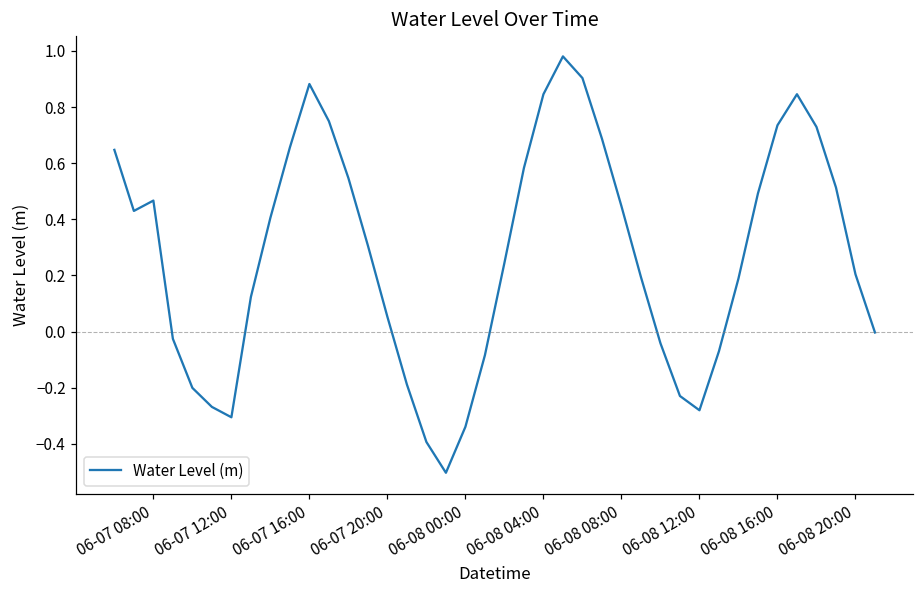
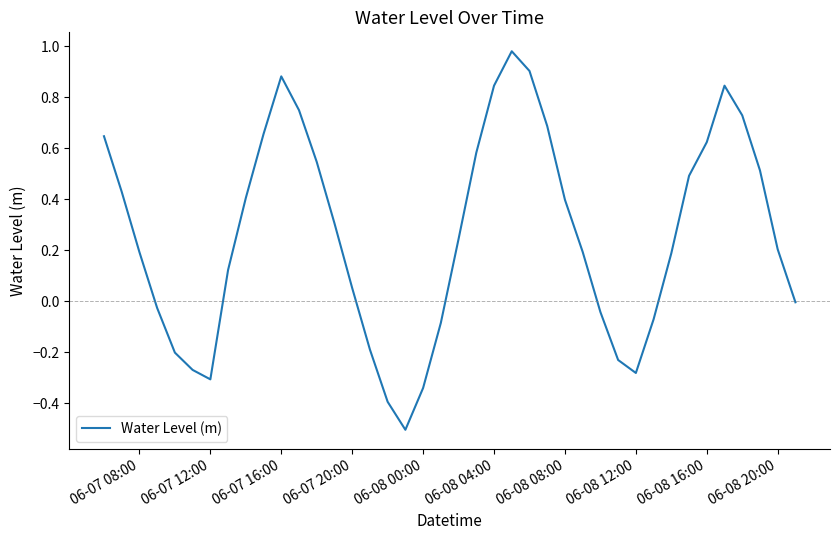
  {
-   "06-07 08:00": 0.47,
+   "06-07 08:00": 0.19,
    "06-07 12:00": -0.31,
    "06-07 16:00": 0.88,
    "06-07 20:00": 0.05,
    "06-08 00:00": -0.34,
    "06-08 04:00": 0.85,
-   "06-08 08:00": 0.45,
+   "06-08 08:00": 0.40,
    "06-08 12:00": -0.28,
-   "06-08 16:00": 0.74,
+   "06-08 16:00": 0.62,
    "06-08 20:00": 0.20
  }
